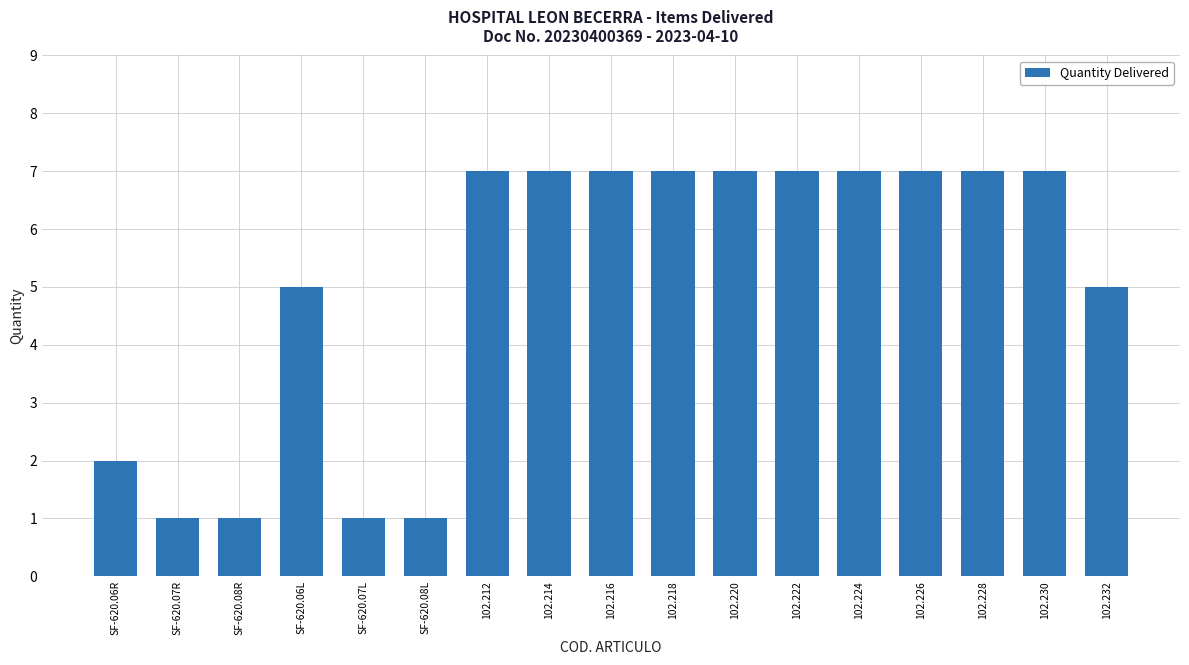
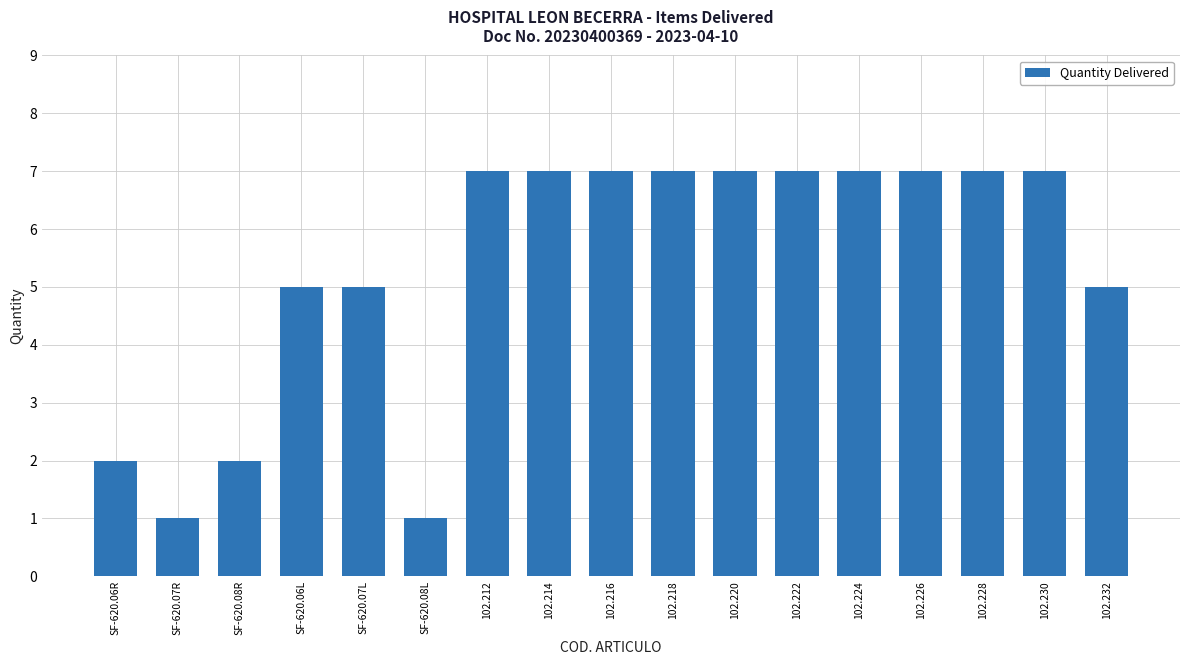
  {
    "SF-620.06R": 2,
    "SF-620.07R": 1,
-   "SF-620.08R": 1,
+   "SF-620.08R": 2,
    "SF-620.06L": 5,
-   "SF-620.07L": 1,
+   "SF-620.07L": 5,
    "SF-620.08L": 1,
    "102.212": 7,
    "102.214": 7,
    "102.216": 7,
    "102.218": 7,
    "102.220": 7,
    "102.222": 7,
    "102.224": 7,
    "102.226": 7,
    "102.228": 7,
    "102.230": 7,
    "102.232": 5
  }
